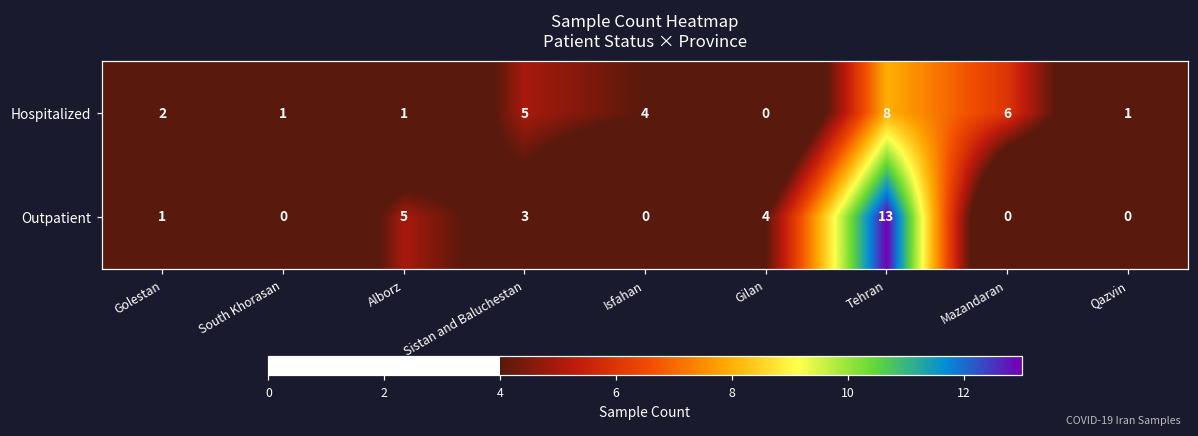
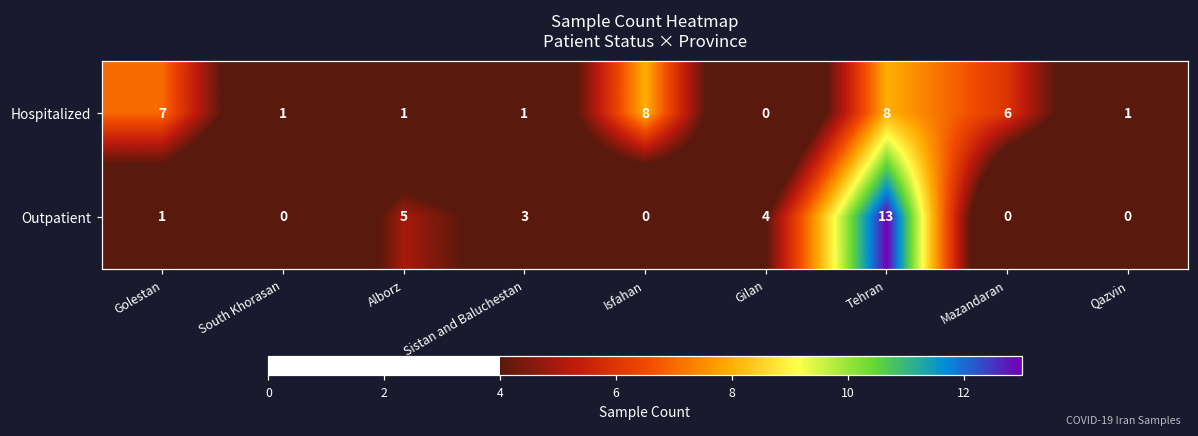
  {
    "Hospitalized": {
-     "Golestan": 2,
+     "Golestan": 7,
      "South Khorasan": 1,
      "Alborz": 1,
-     "Sistan and Baluchestan": 5,
-     "Isfahan": 4,
+     "Sistan and Baluchestan": 1,
+     "Isfahan": 8,
      "Gilan": 0,
      "Tehran": 8,
      "Mazandaran": 6,
      "Qazvin": 1
    },
    "Outpatient": {
      "Golestan": 1,
      "South Khorasan": 0,
      "Alborz": 5,
      "Sistan and Baluchestan": 3,
      "Isfahan": 0,
      "Gilan": 4,
      "Tehran": 13,
      "Mazandaran": 0,
      "Qazvin": 0
    }
  }
